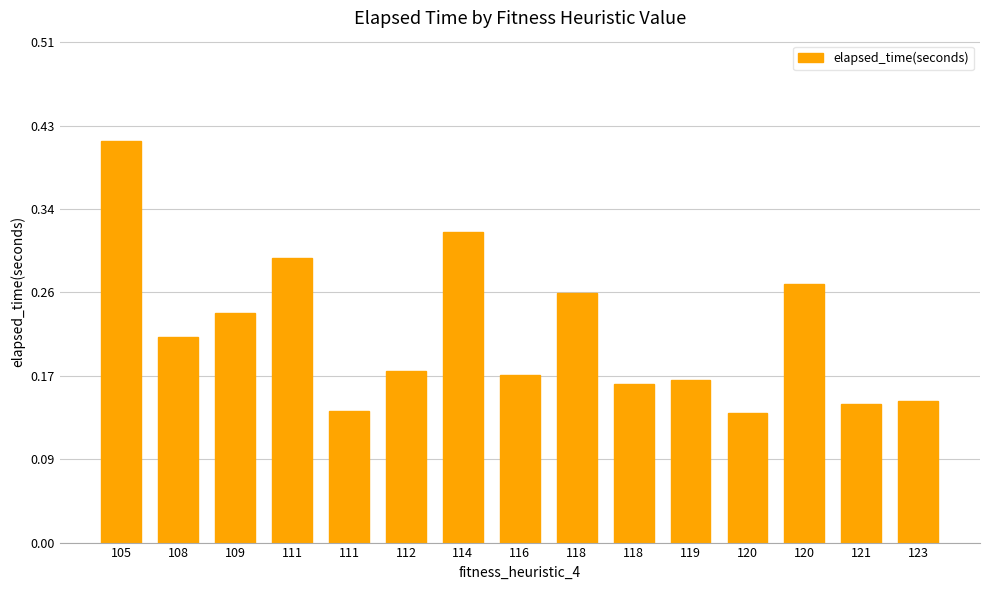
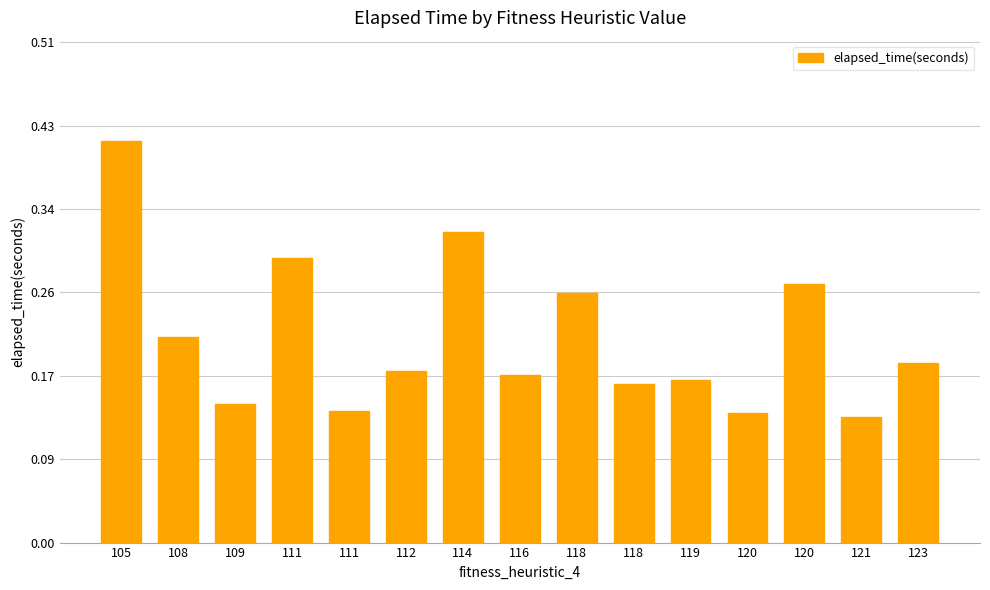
  {
    "105": 0.41,
    "108": 0.21,
-   "109": 0.23,
+   "109": 0.14,
    "112": 0.17,
    "114": 0.32,
    "116": 0.17,
    "119": 0.17,
-   "121": 0.14,
-   "123": 0.14
+   "121": 0.13,
+   "123": 0.18
  }
